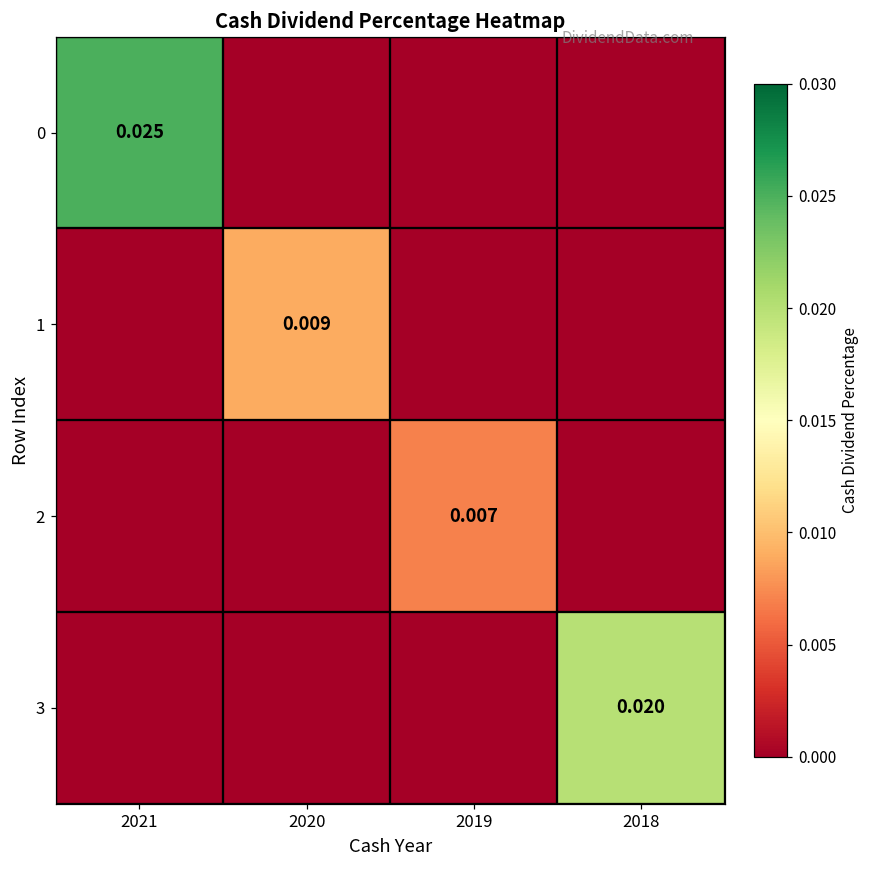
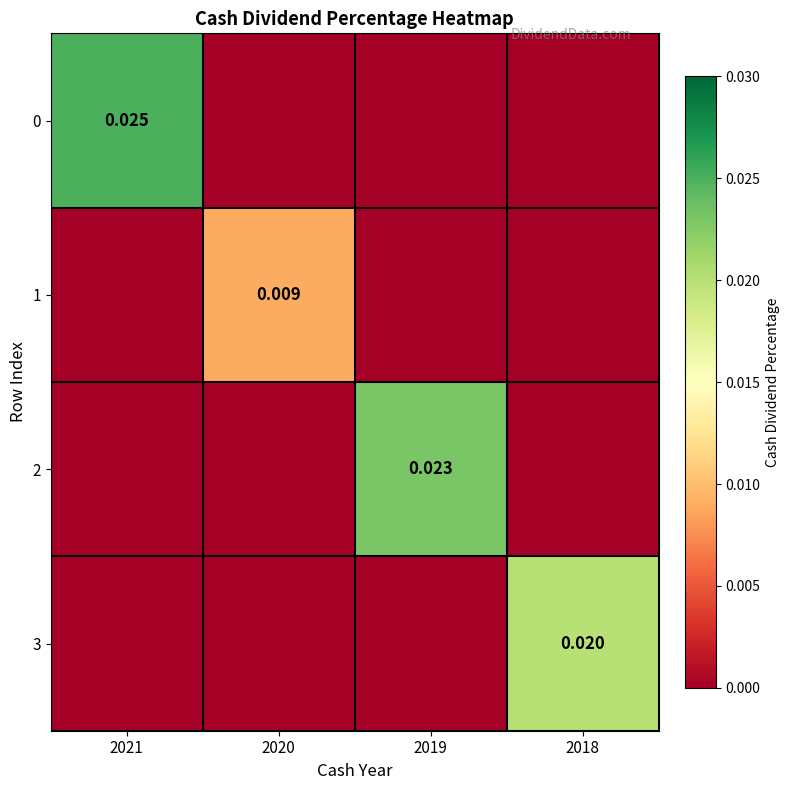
  {
    "0": {
      "2021": 0.025
    },
    "1": {
      "2020": 0.009
    },
    "2": {
-     "2019": 0.007
+     "2019": 0.023
    },
    "3": {
      "2018": 0.020
    }
  }
